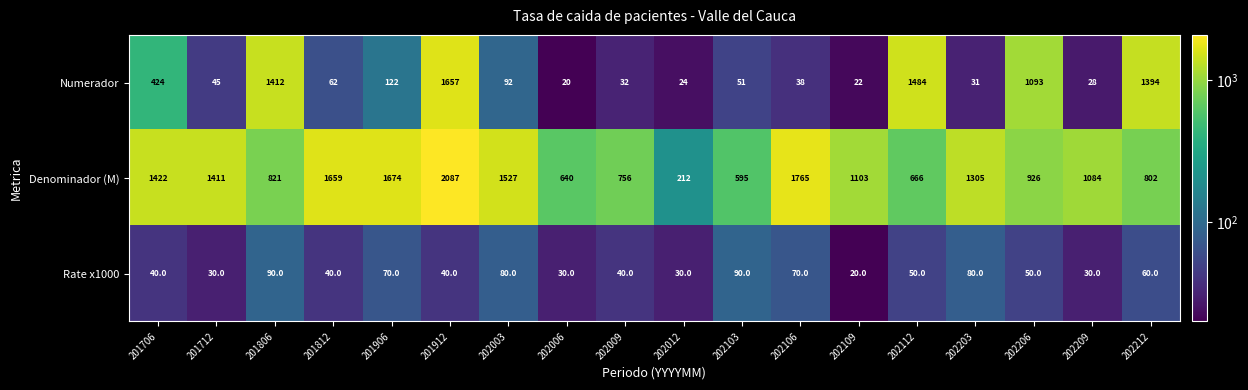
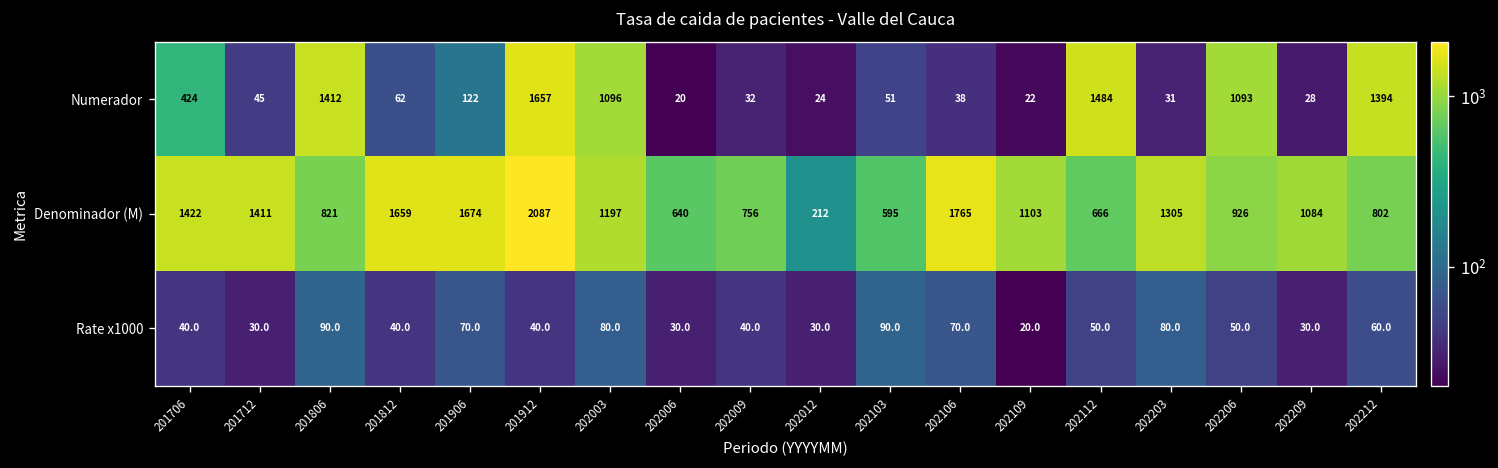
  {
    "Numerador": {
      "201706": 424,
      "201712": 45,
      "201806": 1412,
      "201812": 62,
      "201906": 122,
      "201912": 1657,
-     "202003": 92,
+     "202003": 1096,
      "202006": 20,
      "202009": 32,
      "202012": 24,
      "202103": 51,
      "202106": 38,
      "202109": 22,
      "202112": 1484,
      "202203": 31,
      "202206": 1093,
      "202209": 28,
      "202212": 1394
    },
    "Denominador (M)": {
      "201706": 1422,
      "201712": 1411,
      "201806": 821,
      "201812": 1659,
      "201906": 1674,
      "201912": 2087,
-     "202003": 1527,
+     "202003": 1197,
      "202006": 640,
      "202009": 756,
      "202012": 212,
      "202103": 595,
      "202106": 1765,
      "202109": 1103,
      "202112": 666,
      "202203": 1305,
      "202206": 926,
      "202209": 1084,
      "202212": 802
    },
    "Rate x1000": {
      "201706": 40.0,
      "201712": 30.0,
      "201806": 90.0,
      "201812": 40.0,
      "201906": 70.0,
      "201912": 40.0,
      "202003": 80.0,
      "202006": 30.0,
      "202009": 40.0,
      "202012": 30.0,
      "202103": 90.0,
      "202106": 70.0,
      "202109": 20.0,
      "202112": 50.0,
      "202203": 80.0,
      "202206": 50.0,
      "202209": 30.0,
      "202212": 60.0
    }
  }
